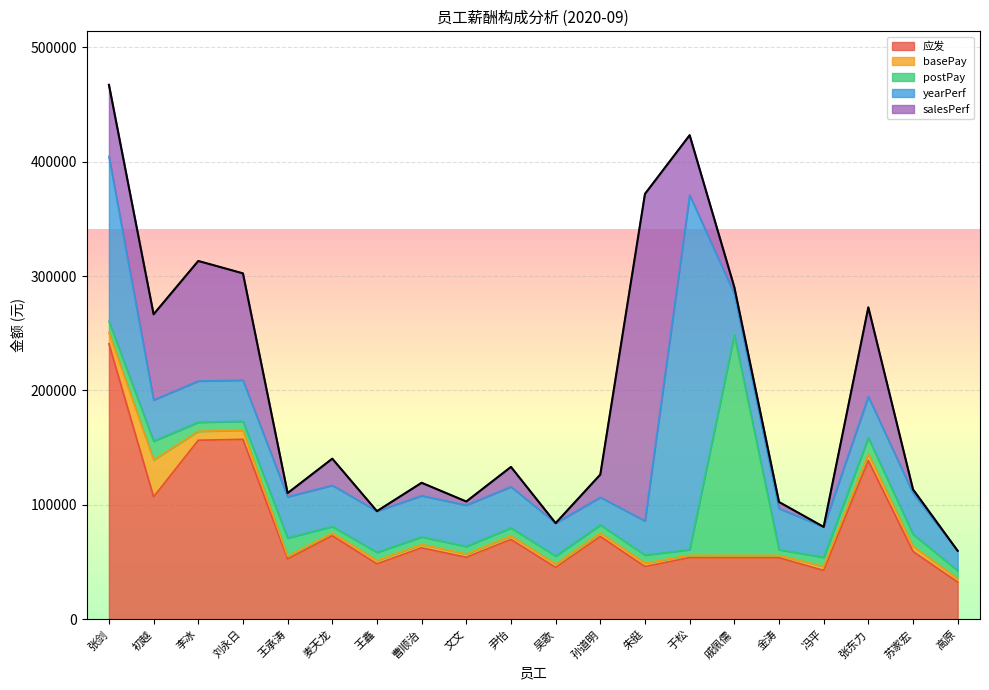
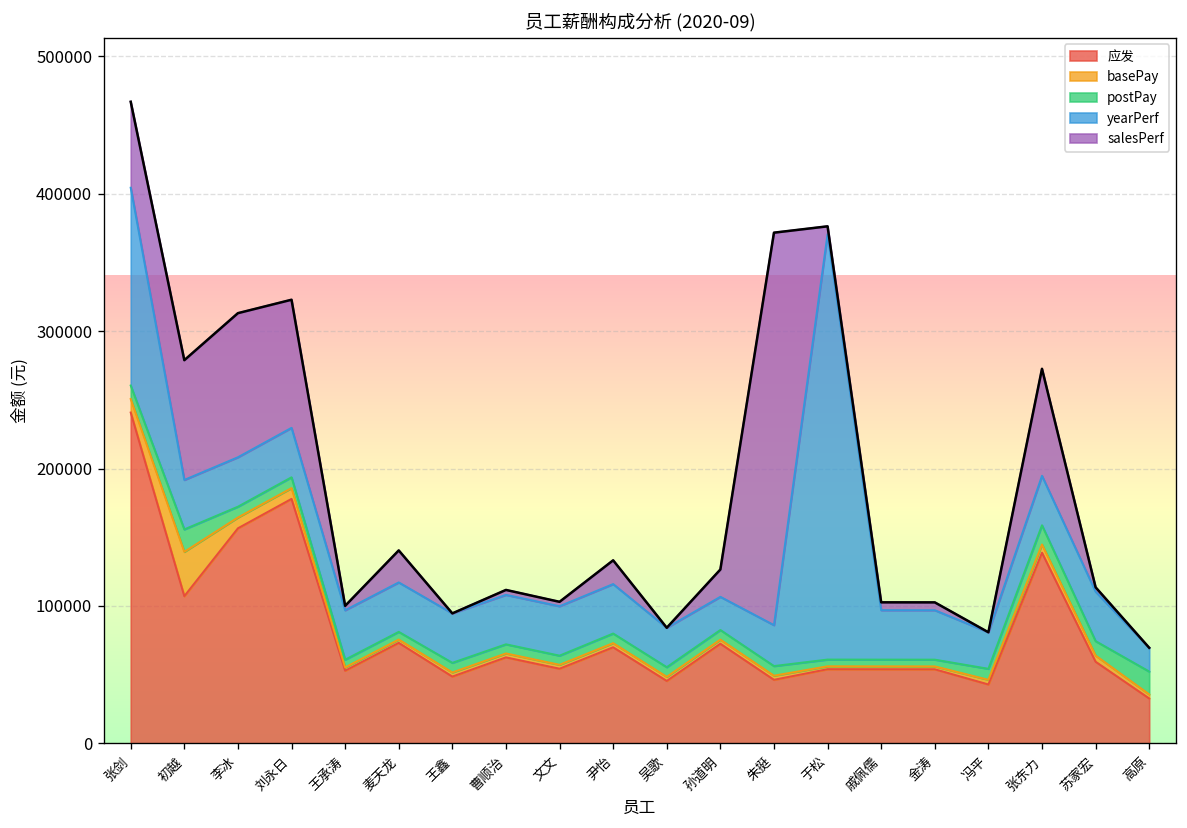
  {
    "应发": {
      "张剑": 241000,
      "初越": 107000,
      "李冰": 157000,
-     "刘永日": 157000,
+     "刘永日": 178000,
      "王承涛": 53000,
      "麦天龙": 73000,
      "王鑫": 49000,
      "曹顺治": 63000,
      "文文": 54000,
      "尹怡": 70000,
      "吴歌": 45000,
      "孙道明": 72000,
      "朱挺": 46000,
      "冯平": 43000,
      "张东力": 139000,
      "苏家宏": 59000,
      "高原": 33000
    },
    "basePay": {
      "张剑": 10000,
      "初越": 32000,
      "李冰": 8000,
      "刘永日": 8000,
      "王承涛": 2000,
      "麦天龙": 2000,
      "王鑫": 3000,
      "曹顺治": 3000,
      "文文": 3000,
      "尹怡": 3000,
      "吴歌": 3000,
      "孙道明": 3000,
      "朱挺": 3000,
      "冯平": 3000,
      "张东力": 6000,
      "苏家宏": 5000,
      "高原": 3000
    },
    "postPay": {
      "张剑": 10000,
      "初越": 16000,
      "李冰": 8000,
      "刘永日": 8000,
-     "王承涛": 16000,
+     "王承涛": 6000,
      "麦天龙": 6000,
      "王鑫": 7000,
      "曹顺治": 7000,
      "文文": 7000,
      "尹怡": 7000,
      "吴歌": 7000,
      "孙道明": 7000,
      "朱挺": 7000,
      "于松": 5000,
-     "戚佩儒": 193000,
+     "戚佩儒": 5000,
      "金涛": 5000,
      "冯平": 8000,
      "张东力": 14000,
      "苏家宏": 11000,
-     "高原": 7000
+     "高原": 17000
    },
    "yearPerf": {
      "张剑": 144000,
      "初越": 36000,
      "李冰": 36000,
      "刘永日": 36000,
      "王承涛": 36000,
      "麦天龙": 36000,
      "曹顺治": 36000,
      "文文": 36000,
      "尹怡": 36000,
      "孙道明": 24000,
      "朱挺": 30000,
      "于松": 310000,
      "戚佩儒": 36000,
      "金涛": 36000,
      "张东力": 36000,
      "苏家宏": 36000
    },
    "salesPerf": {
      "张剑": 63000,
-     "初越": 75000,
+     "初越": 87000,
      "李冰": 105000,
      "刘永日": 93000,
      "王承涛": 3000,
      "麦天龙": 23000,
-     "曹顺治": 11000,
+     "曹顺治": 4000,
      "文文": 3000,
      "尹怡": 17000,
      "孙道明": 20000,
      "朱挺": 286000,
-     "于松": 52000,
+     "于松": 6000,
      "戚佩儒": 6000,
      "金涛": 6000,
      "张东力": 78000,
      "苏家宏": 3000
    }
  }
